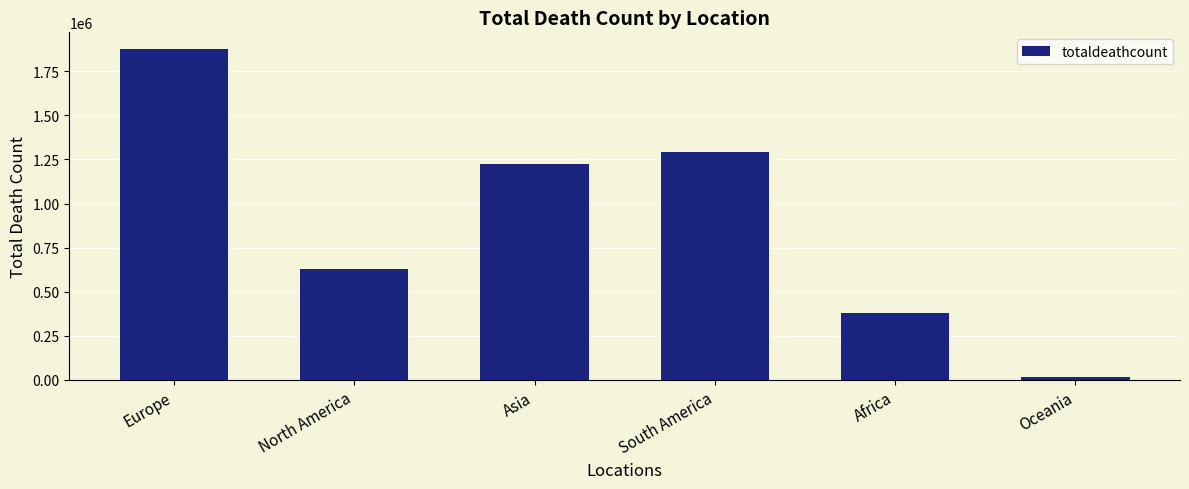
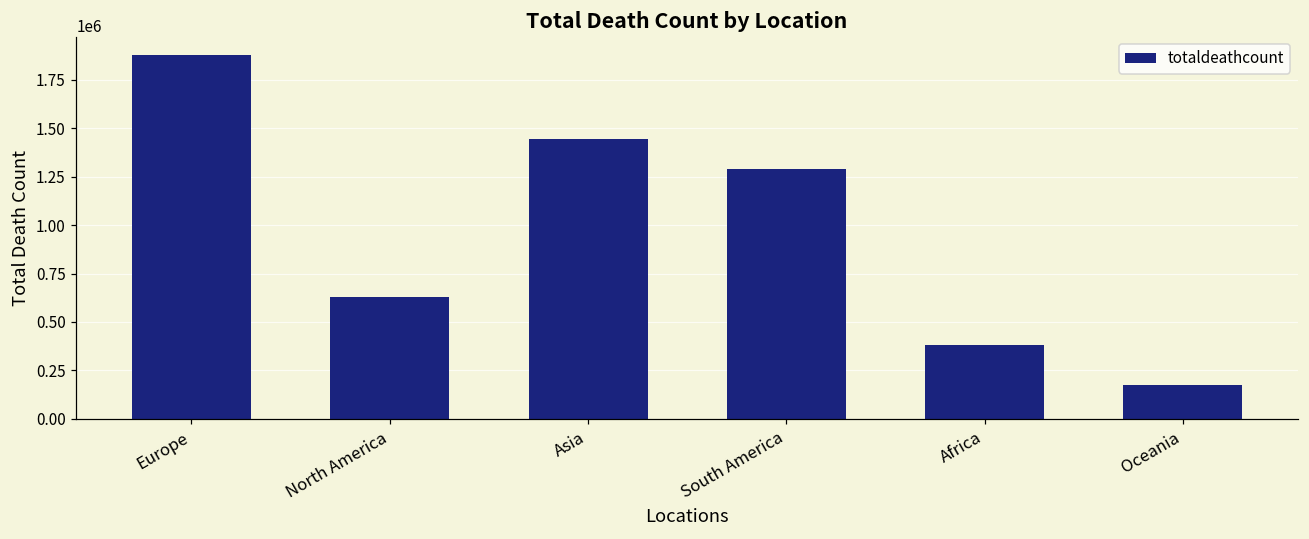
  {
    "Europe": 1880000,
    "North America": 630000,
-   "Asia": 1220000,
+   "Asia": 1440000,
    "South America": 1290000,
    "Africa": 380000,
-   "Oceania": 20000
+   "Oceania": 180000
  }
